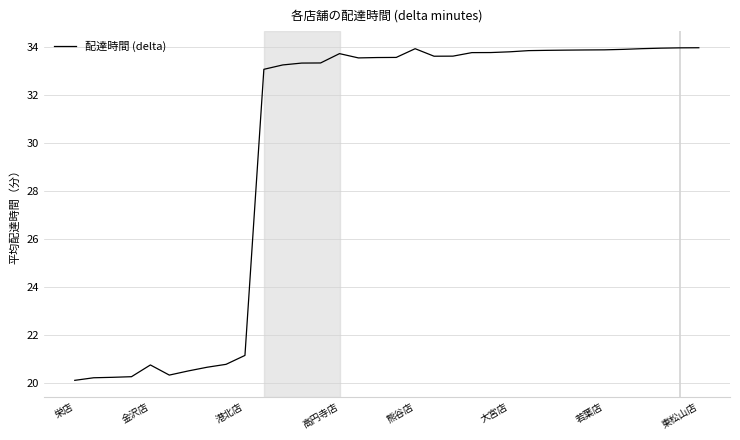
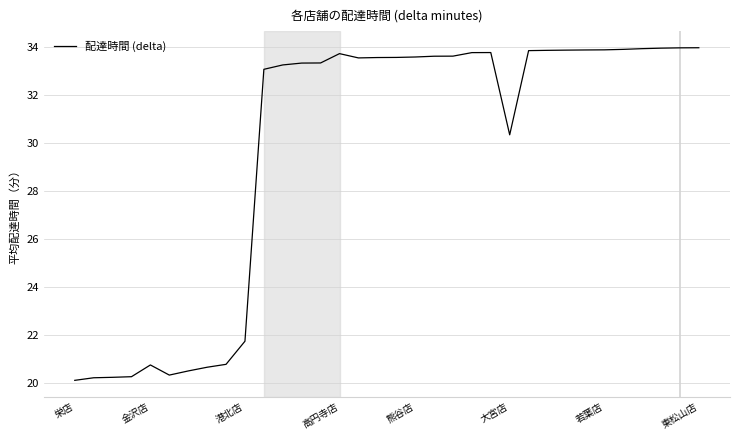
  {
    "栄店": 20.1,
    "金沢店": 20.8,
-   "港北店": 21.2,
-   "熊谷店": 33.9,
-   "大宮店": 33.8,
+   "港北店": 21.8,
+   "熊谷店": 33.6,
+   "大宮店": 30.3,
    "若葉店": 33.9,
    "東松山店": 34.0
  }
